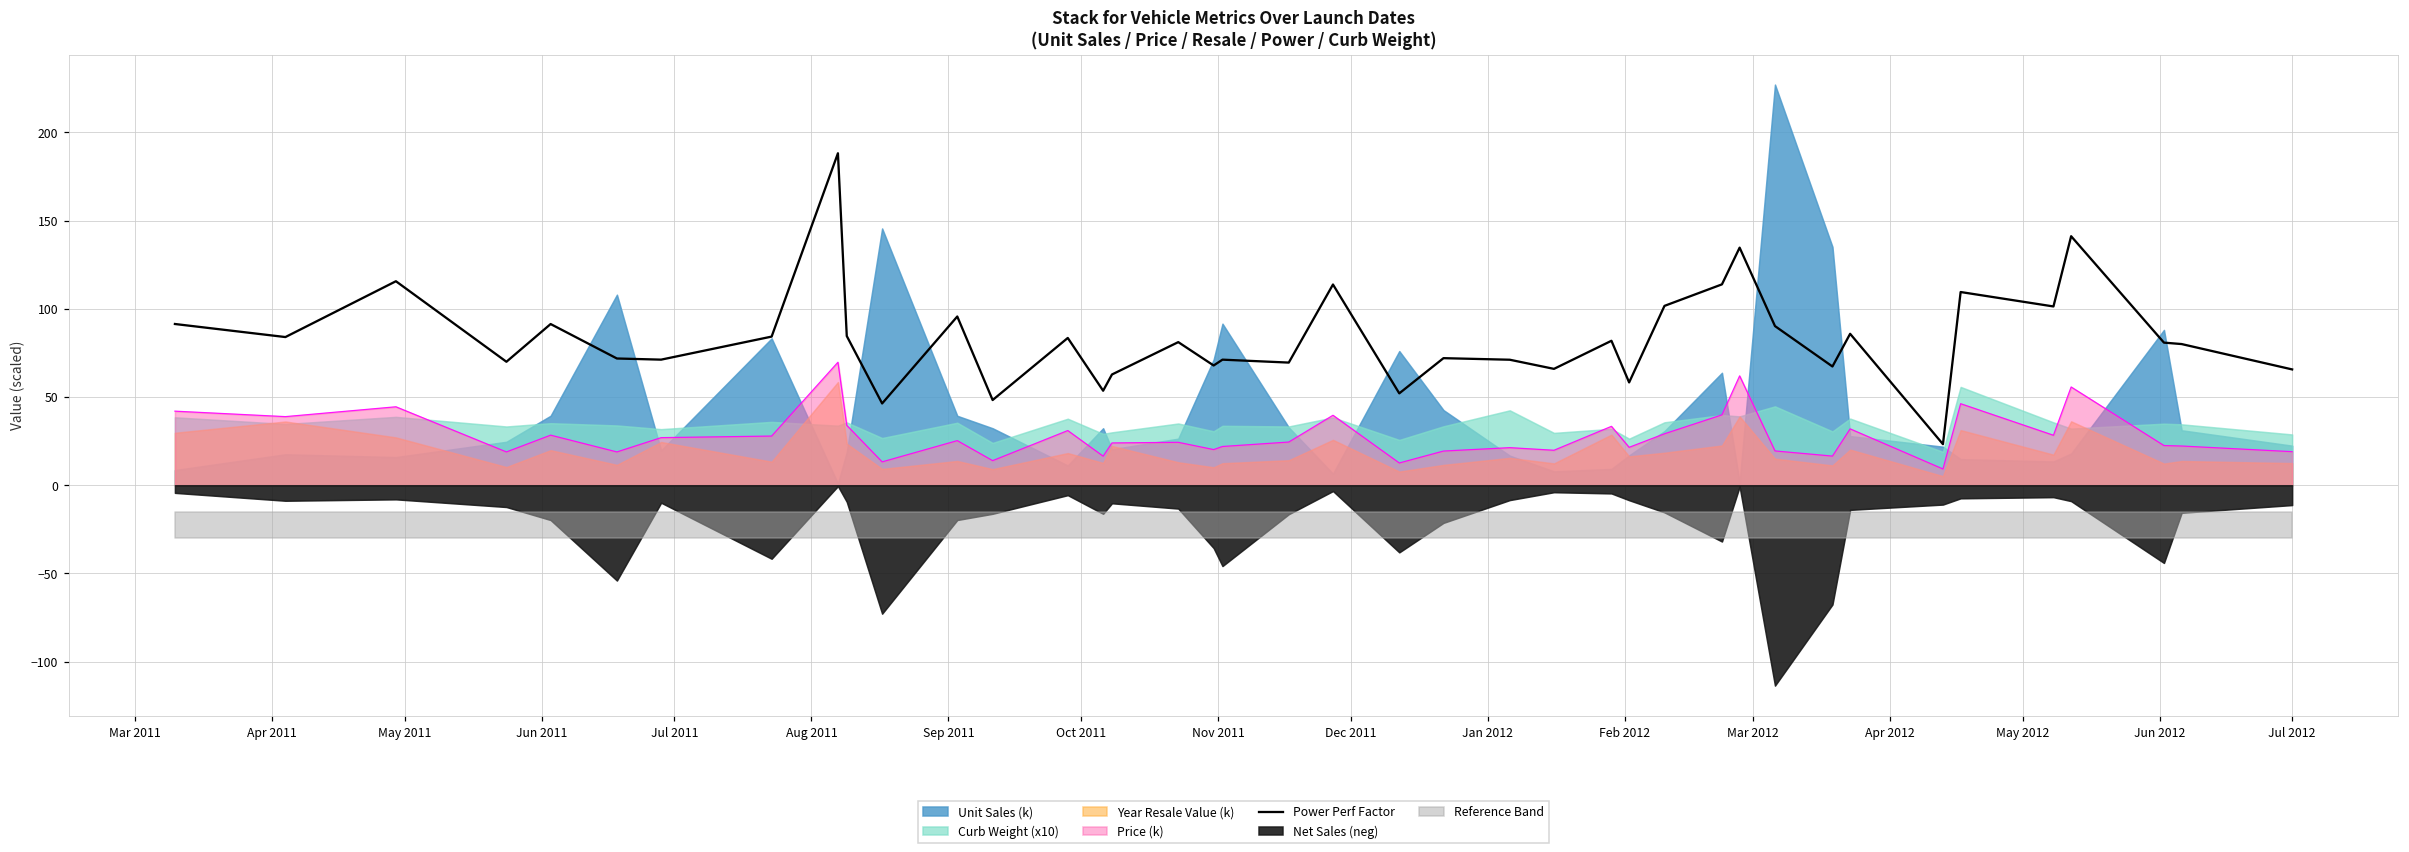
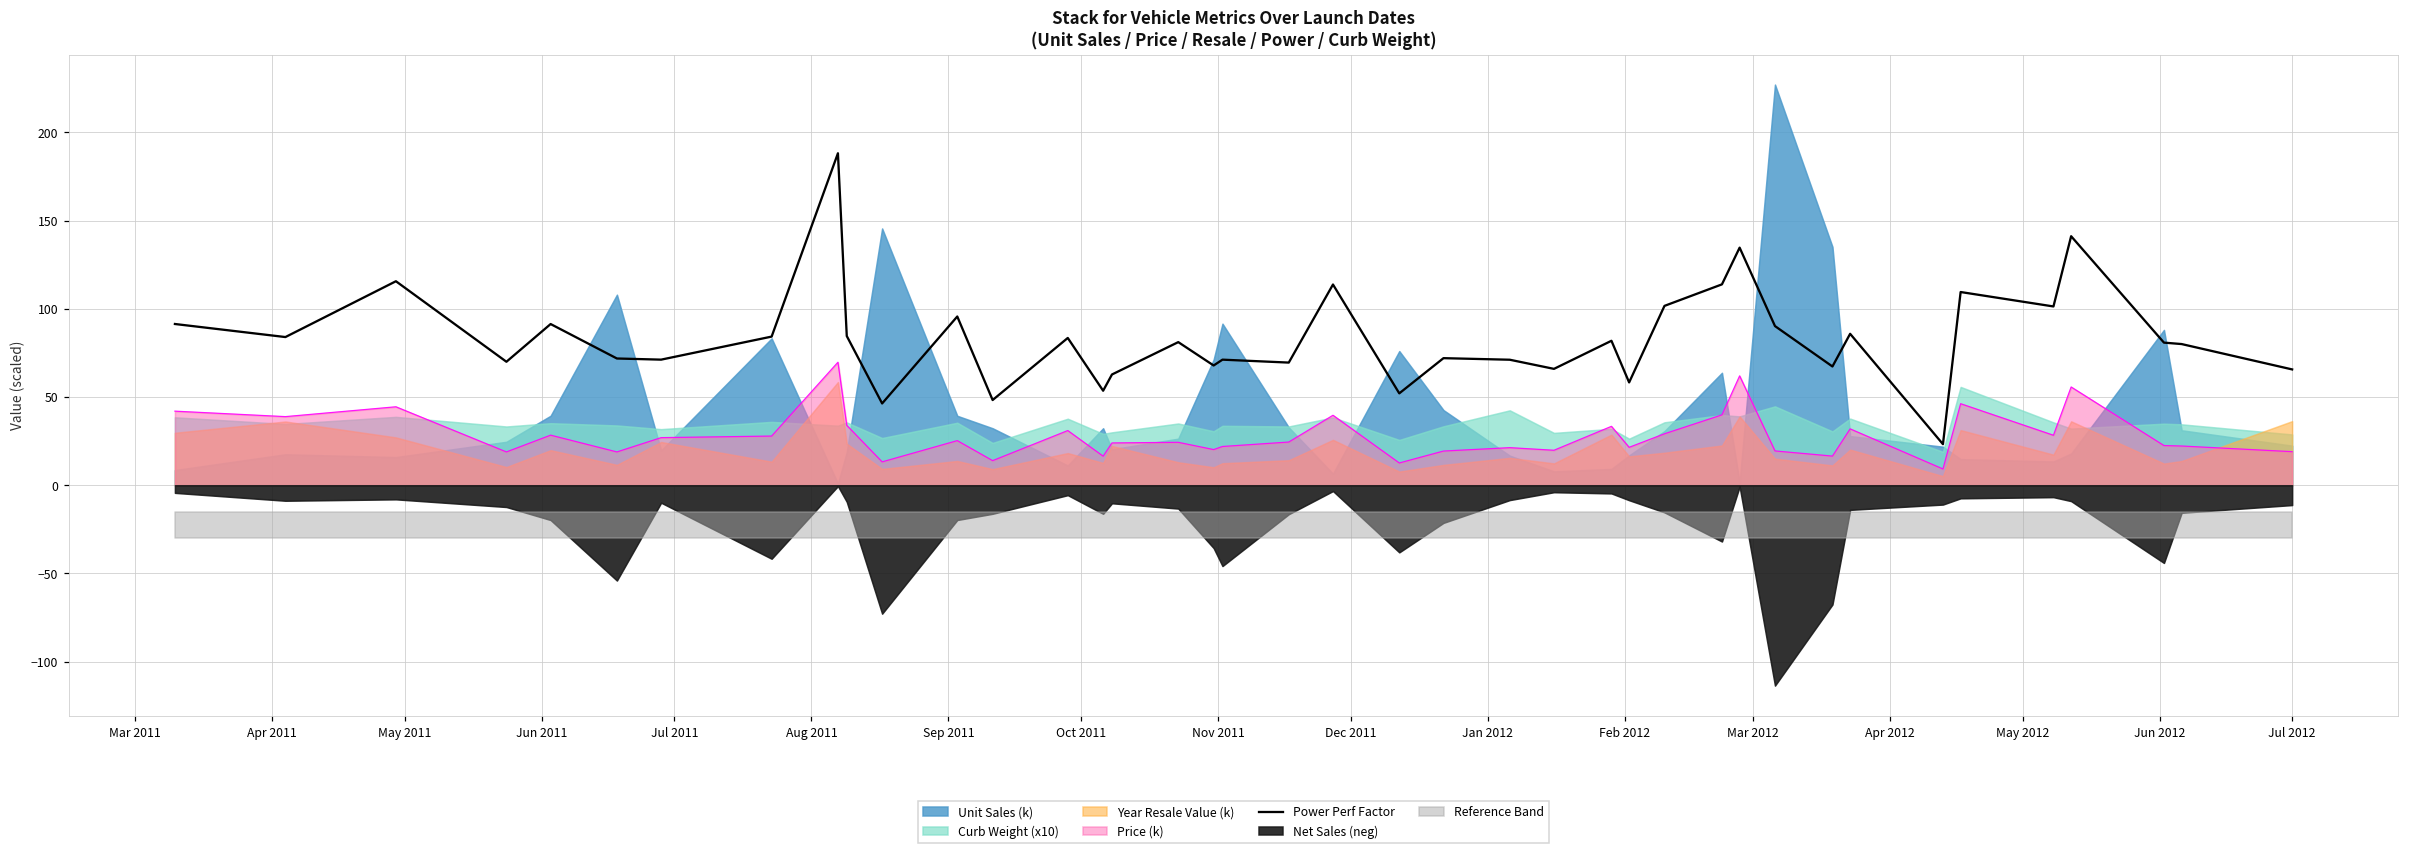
  {
    "Unit Sales (k)": {
      "Jul 2012": 22
    },
    "Curb Weight (x10)": {
      "Jul 2012": 29
    },
    "Year Resale Value (k)": {
-     "Jul 2012": 13
+     "Jul 2012": 36
    },
    "Price (k)": {
      "Jul 2012": 19
    },
    "Reference Band": {
      "Jul 2012": -15
    }
  }
